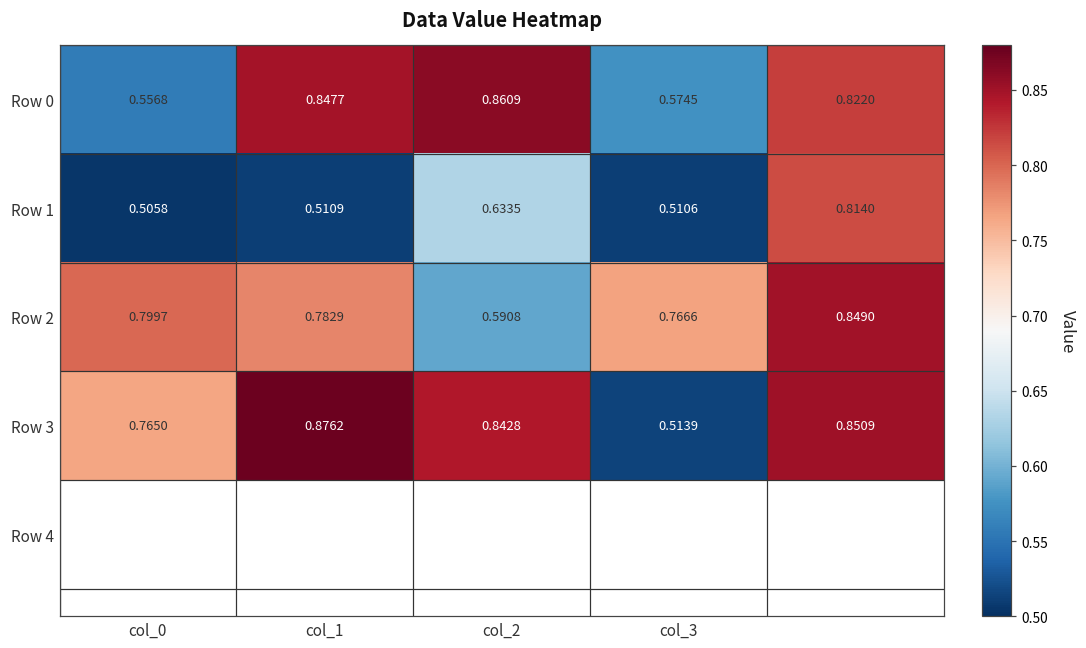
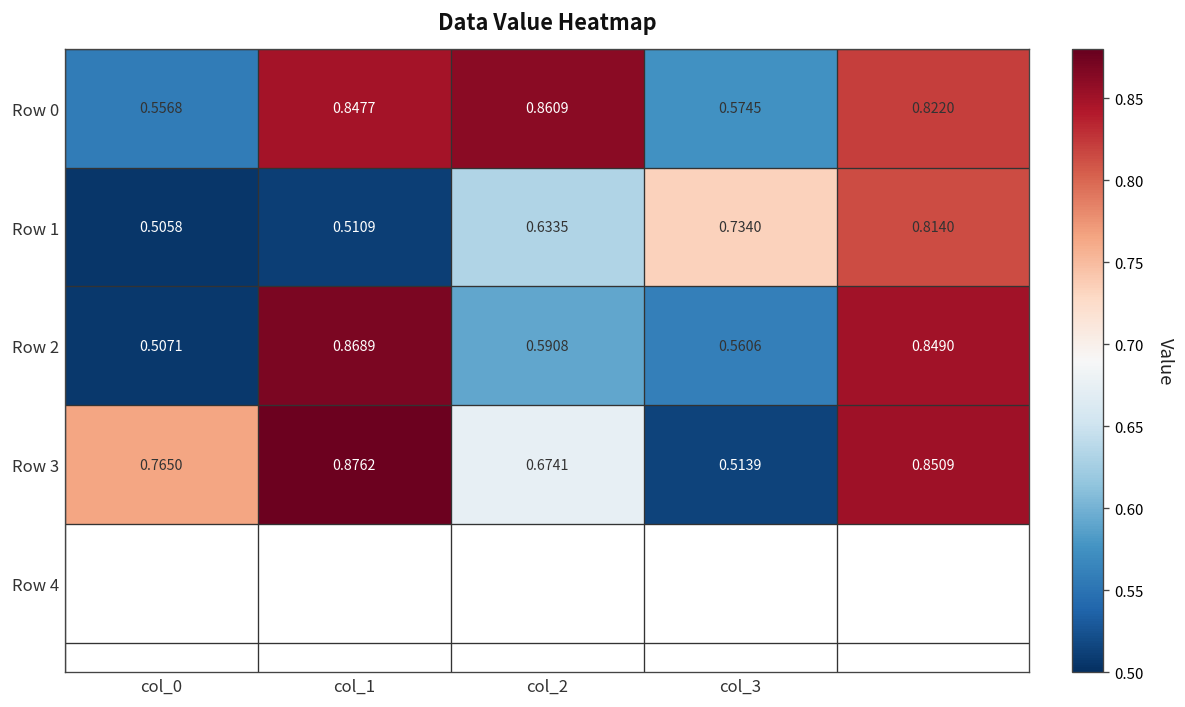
  {
    "Row 0": {
      "col_0": 0.5568,
      "col_1": 0.8477,
      "col_2": 0.8609,
      "col_3": 0.5745
    },
    "Row 1": {
      "col_0": 0.5058,
      "col_1": 0.5109,
      "col_2": 0.6335,
-     "col_3": 0.5106
+     "col_3": 0.7340
    },
    "Row 2": {
-     "col_0": 0.7997,
-     "col_1": 0.7829,
+     "col_0": 0.5071,
+     "col_1": 0.8689,
      "col_2": 0.5908,
-     "col_3": 0.7666
+     "col_3": 0.5606
    },
    "Row 3": {
      "col_0": 0.7650,
      "col_1": 0.8762,
-     "col_2": 0.8428,
+     "col_2": 0.6741,
      "col_3": 0.5139
    }
  }
